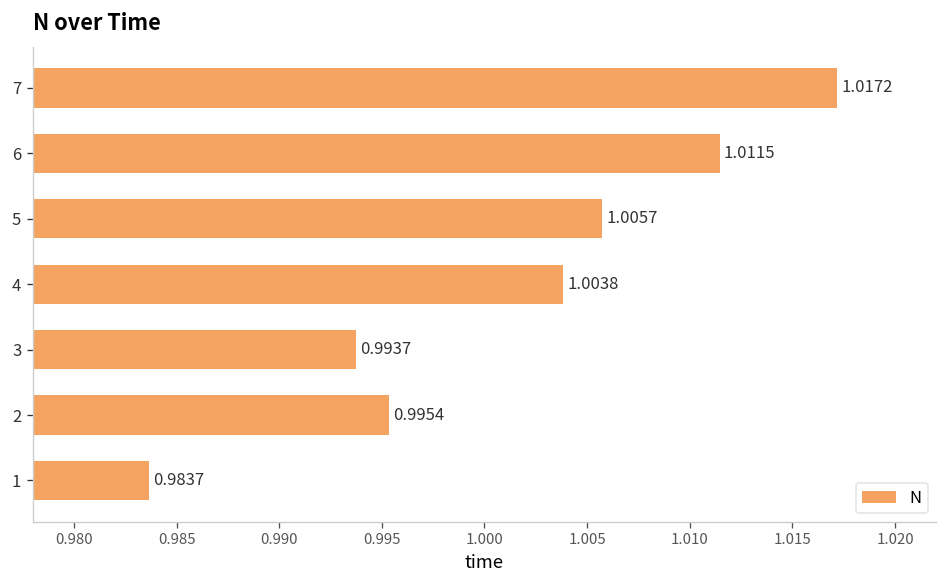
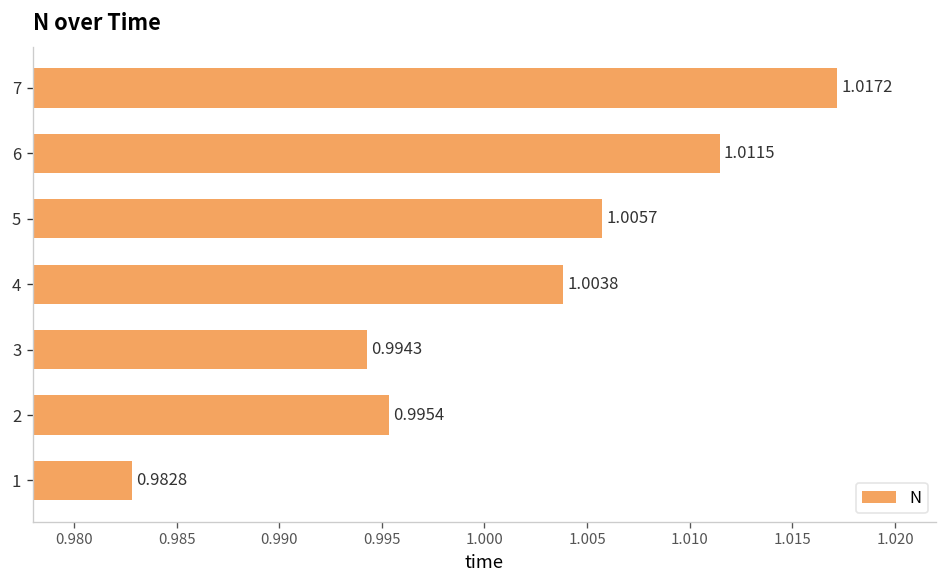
  {
    "7": 1.0172,
    "6": 1.0115,
    "5": 1.0057,
    "4": 1.0038,
-   "3": 0.9937,
+   "3": 0.9943,
    "2": 0.9954,
-   "1": 0.9837
+   "1": 0.9828
  }
